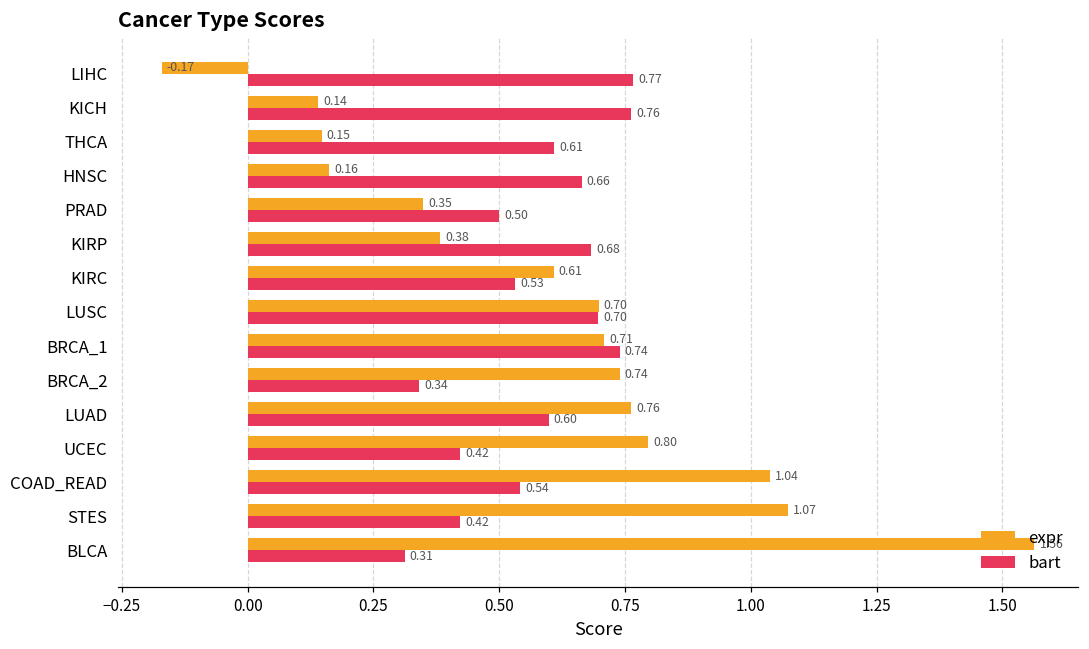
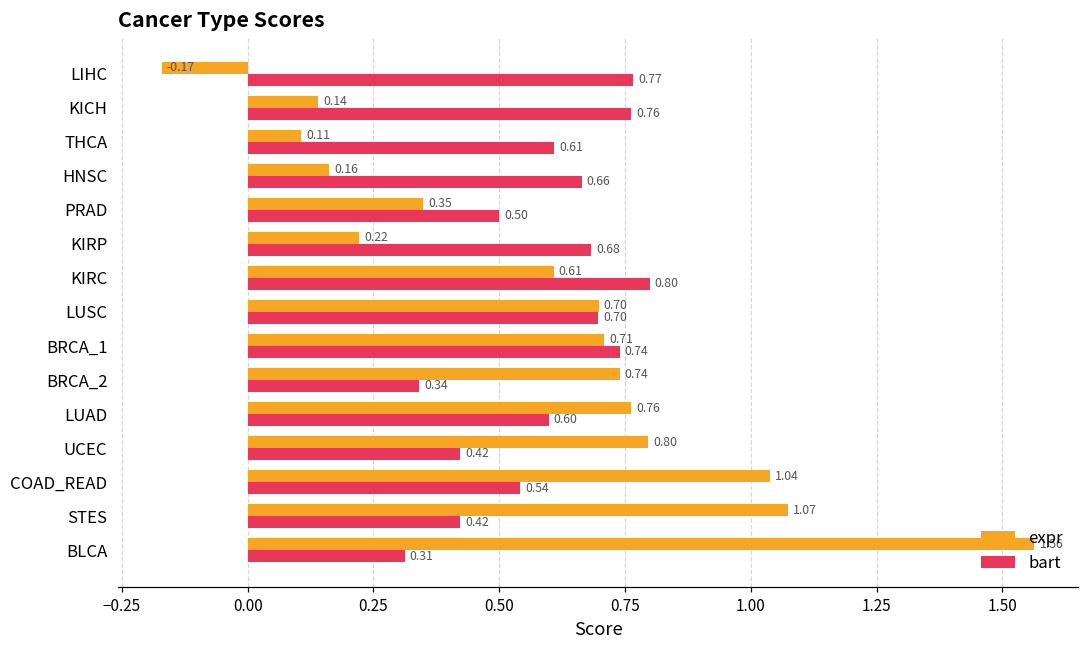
  {
    "expr": {
      "LIHC": -0.17,
      "KICH": 0.14,
-     "THCA": 0.15,
+     "THCA": 0.11,
      "HNSC": 0.16,
      "PRAD": 0.35,
-     "KIRP": 0.38,
+     "KIRP": 0.22,
      "KIRC": 0.61,
      "LUSC": 0.70,
      "BRCA_1": 0.71,
      "BRCA_2": 0.74,
      "LUAD": 0.76,
      "UCEC": 0.80,
      "COAD_READ": 1.04,
      "STES": 1.07,
      "BLCA": 1.56
    },
    "bart": {
      "LIHC": 0.77,
      "KICH": 0.76,
      "THCA": 0.61,
      "HNSC": 0.66,
      "PRAD": 0.50,
      "KIRP": 0.68,
-     "KIRC": 0.53,
+     "KIRC": 0.80,
      "LUSC": 0.70,
      "BRCA_1": 0.74,
      "BRCA_2": 0.34,
      "LUAD": 0.60,
      "UCEC": 0.42,
      "COAD_READ": 0.54,
      "STES": 0.42,
      "BLCA": 0.31
    }
  }
